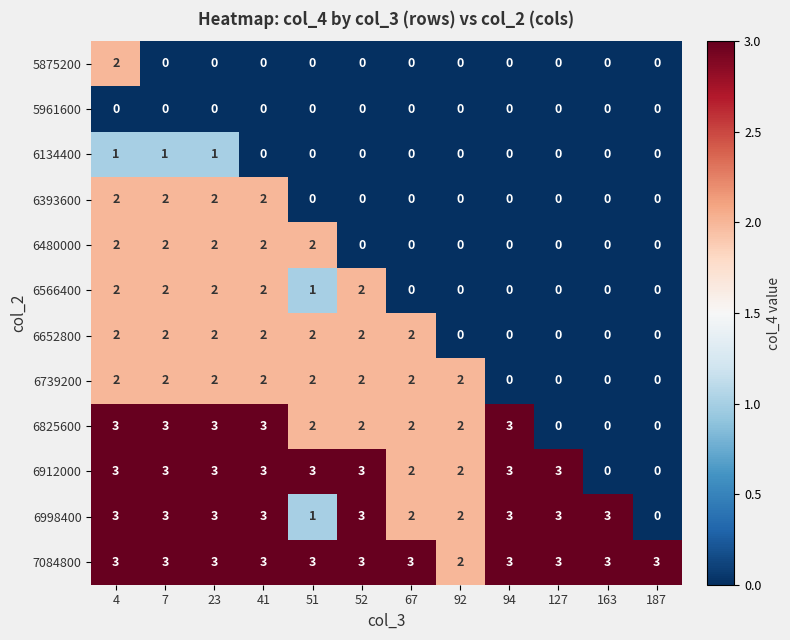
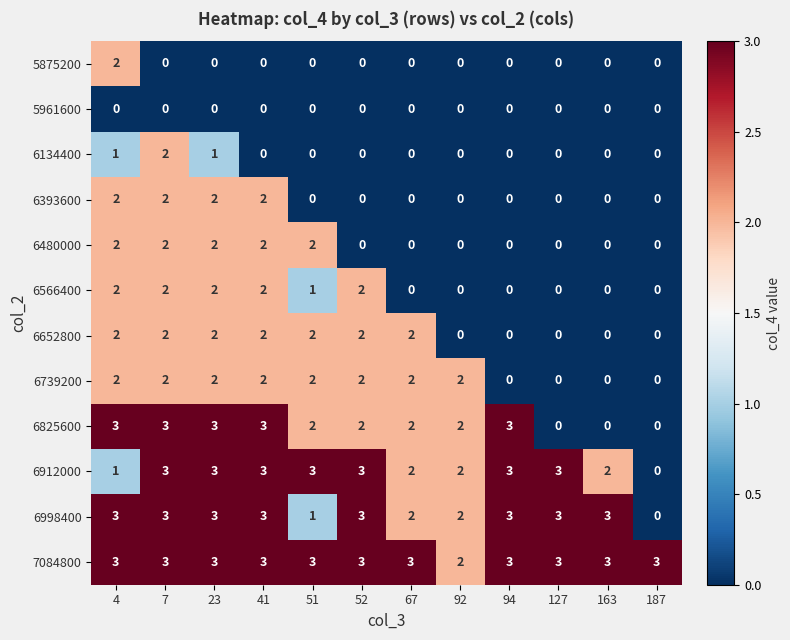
  {
    "5875200": {
      "4": 2,
      "7": 0,
      "23": 0,
      "41": 0,
      "51": 0,
      "52": 0,
      "67": 0,
      "92": 0,
      "94": 0,
      "127": 0,
      "163": 0,
      "187": 0
    },
    "5961600": {
      "4": 0,
      "7": 0,
      "23": 0,
      "41": 0,
      "51": 0,
      "52": 0,
      "67": 0,
      "92": 0,
      "94": 0,
      "127": 0,
      "163": 0,
      "187": 0
    },
    "6134400": {
      "4": 1,
-     "7": 1,
+     "7": 2,
      "23": 1,
      "41": 0,
      "51": 0,
      "52": 0,
      "67": 0,
      "92": 0,
      "94": 0,
      "127": 0,
      "163": 0,
      "187": 0
    },
    "6393600": {
      "4": 2,
      "7": 2,
      "23": 2,
      "41": 2,
      "51": 0,
      "52": 0,
      "67": 0,
      "92": 0,
      "94": 0,
      "127": 0,
      "163": 0,
      "187": 0
    },
    "6480000": {
      "4": 2,
      "7": 2,
      "23": 2,
      "41": 2,
      "51": 2,
      "52": 0,
      "67": 0,
      "92": 0,
      "94": 0,
      "127": 0,
      "163": 0,
      "187": 0
    },
    "6566400": {
      "4": 2,
      "7": 2,
      "23": 2,
      "41": 2,
      "51": 1,
      "52": 2,
      "67": 0,
      "92": 0,
      "94": 0,
      "127": 0,
      "163": 0,
      "187": 0
    },
    "6652800": {
      "4": 2,
      "7": 2,
      "23": 2,
      "41": 2,
      "51": 2,
      "52": 2,
      "67": 2,
      "92": 0,
      "94": 0,
      "127": 0,
      "163": 0,
      "187": 0
    },
    "6739200": {
      "4": 2,
      "7": 2,
      "23": 2,
      "41": 2,
      "51": 2,
      "52": 2,
      "67": 2,
      "92": 2,
      "94": 0,
      "127": 0,
      "163": 0,
      "187": 0
    },
    "6825600": {
      "4": 3,
      "7": 3,
      "23": 3,
      "41": 3,
      "51": 2,
      "52": 2,
      "67": 2,
      "92": 2,
      "94": 3,
      "127": 0,
      "163": 0,
      "187": 0
    },
    "6912000": {
-     "4": 3,
+     "4": 1,
      "7": 3,
      "23": 3,
      "41": 3,
      "51": 3,
      "52": 3,
      "67": 2,
      "92": 2,
      "94": 3,
      "127": 3,
-     "163": 0,
+     "163": 2,
      "187": 0
    },
    "6998400": {
      "4": 3,
      "7": 3,
      "23": 3,
      "41": 3,
      "51": 1,
      "52": 3,
      "67": 2,
      "92": 2,
      "94": 3,
      "127": 3,
      "163": 3,
      "187": 0
    },
    "7084800": {
      "4": 3,
      "7": 3,
      "23": 3,
      "41": 3,
      "51": 3,
      "52": 3,
      "67": 3,
      "92": 2,
      "94": 3,
      "127": 3,
      "163": 3,
      "187": 3
    }
  }
